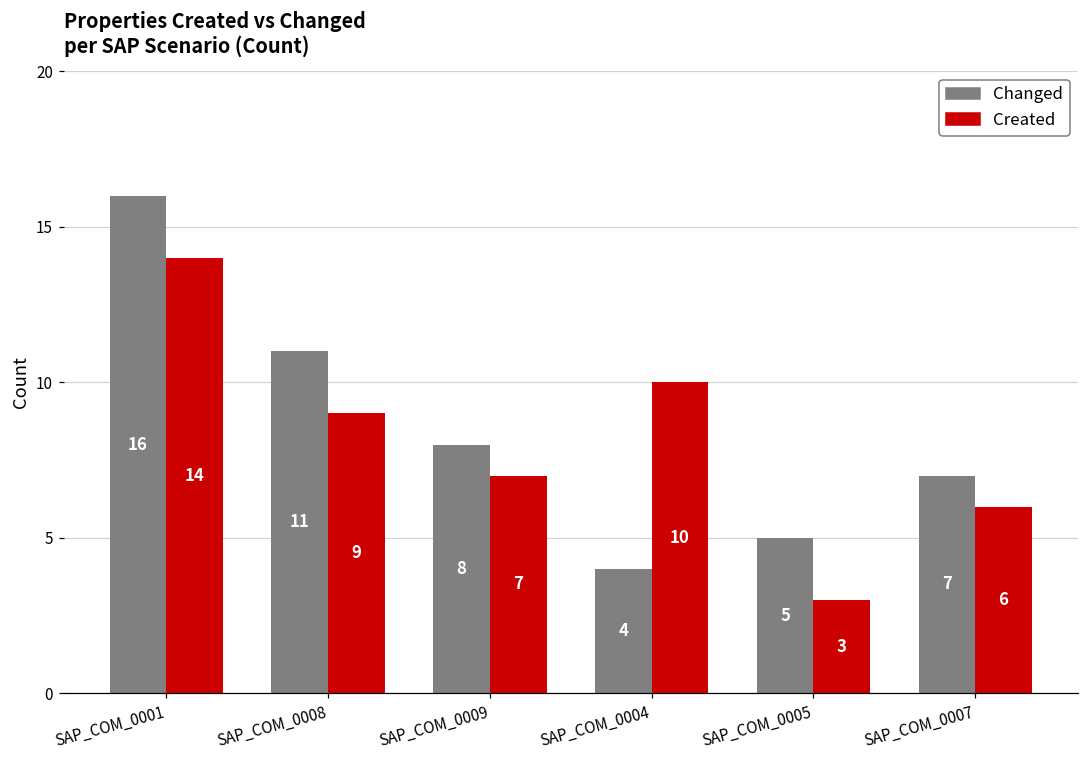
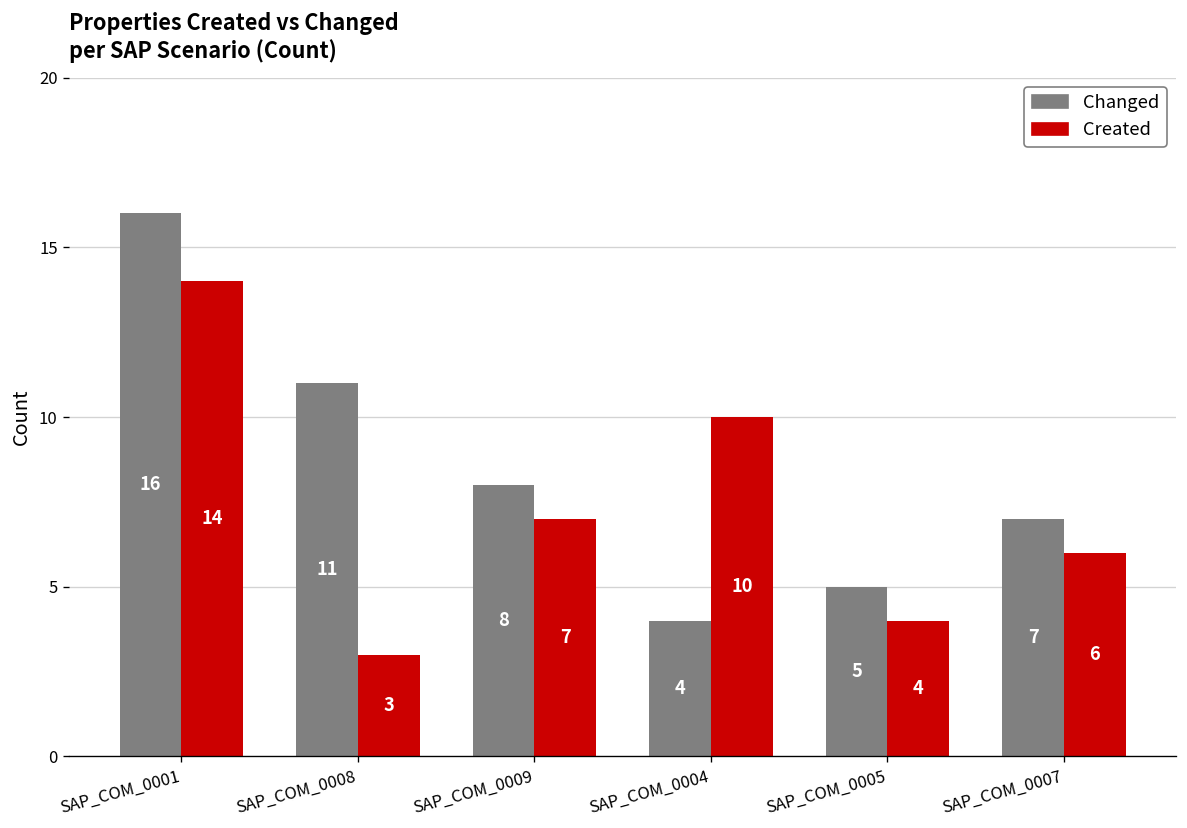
  {
    "Changed": {
      "SAP_COM_0001": 16,
      "SAP_COM_0008": 11,
      "SAP_COM_0009": 8,
      "SAP_COM_0004": 4,
      "SAP_COM_0005": 5,
      "SAP_COM_0007": 7
    },
    "Created": {
      "SAP_COM_0001": 14,
-     "SAP_COM_0008": 9,
+     "SAP_COM_0008": 3,
      "SAP_COM_0009": 7,
      "SAP_COM_0004": 10,
-     "SAP_COM_0005": 3,
+     "SAP_COM_0005": 4,
      "SAP_COM_0007": 6
    }
  }
